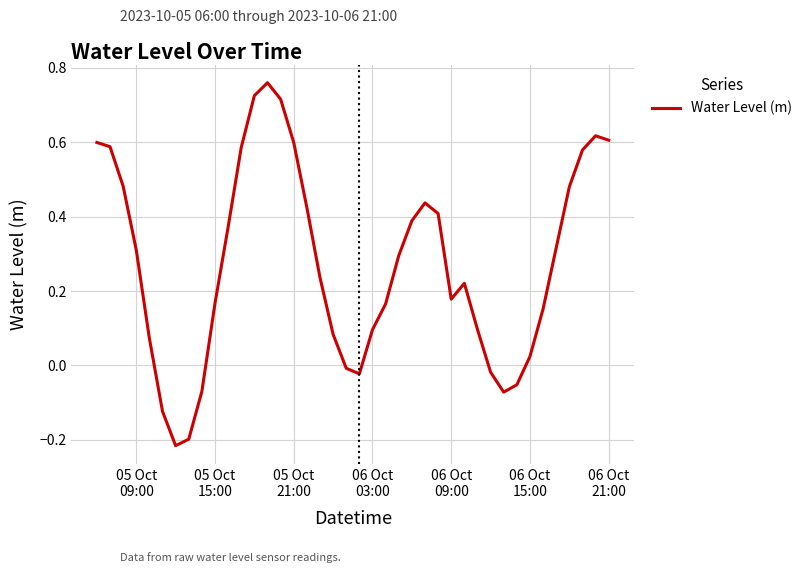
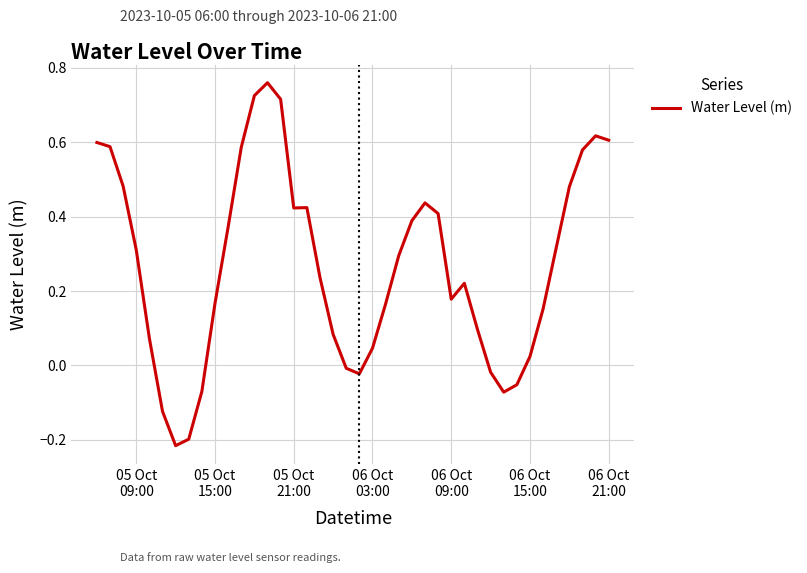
  {
    "05 Oct 09:00": 0.31,
    "05 Oct 15:00": 0.17,
-   "05 Oct 21:00": 0.60,
-   "06 Oct 03:00": 0.10,
+   "05 Oct 21:00": 0.42,
+   "06 Oct 03:00": 0.05,
    "06 Oct 09:00": 0.18,
    "06 Oct 15:00": 0.02,
    "06 Oct 21:00": 0.61
  }
